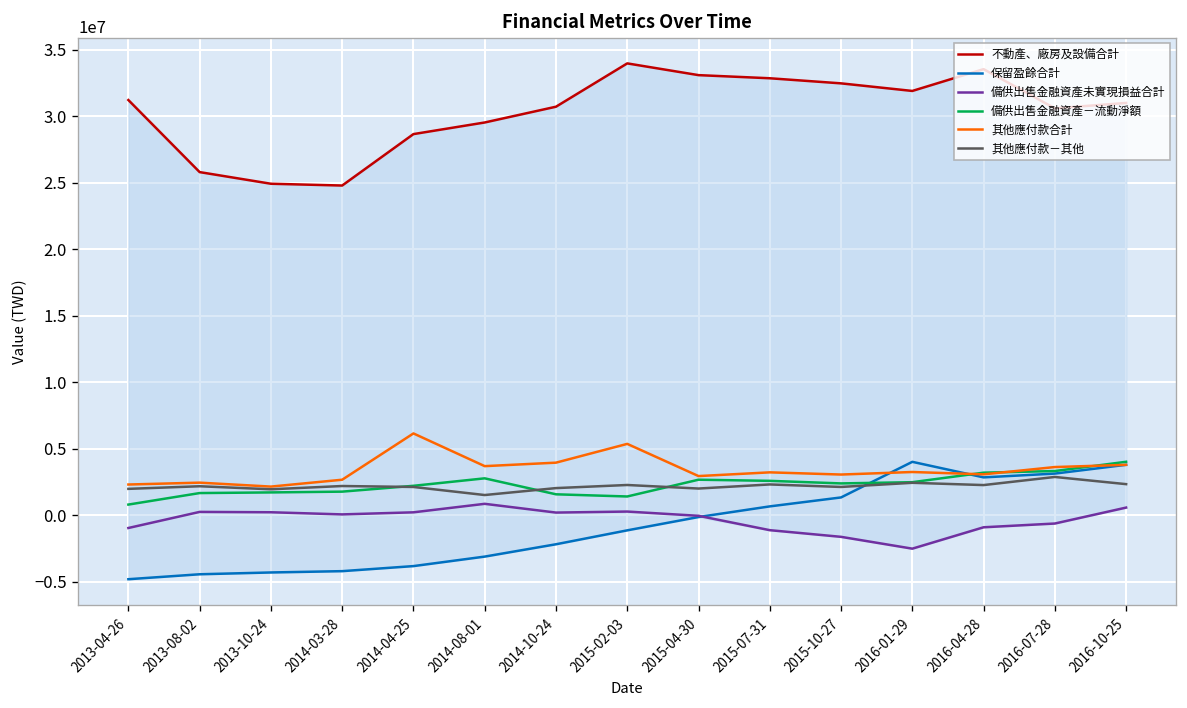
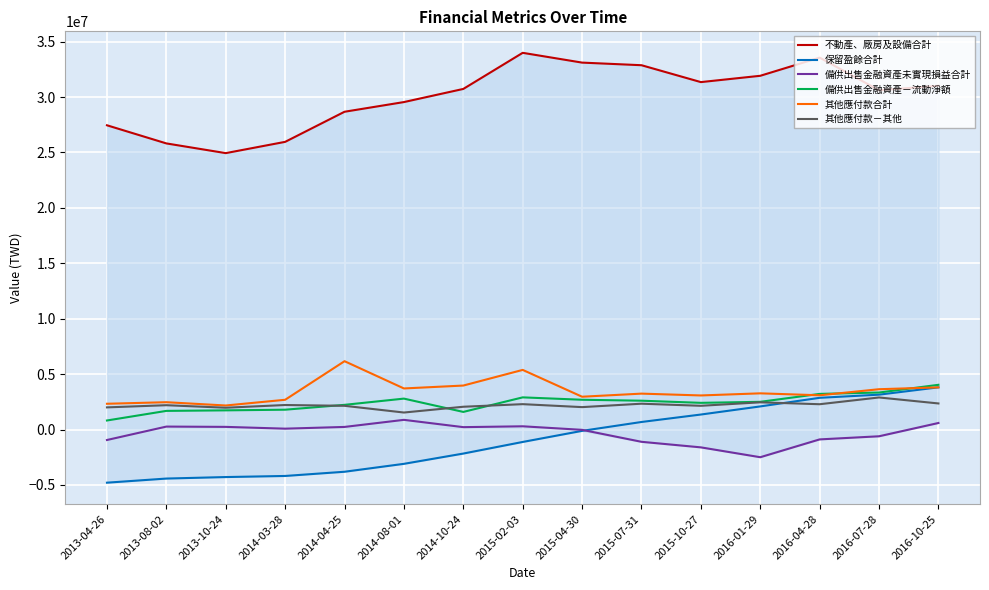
  {
    "不動產、廠房及設備合計": {
-     "2013-04-26": 31200000,
+     "2013-04-26": 27400000,
      "2013-08-02": 25800000,
      "2013-10-24": 24900000,
-     "2014-03-28": 24800000,
+     "2014-03-28": 26000000,
      "2014-04-25": 28700000,
      "2014-08-01": 29500000,
      "2014-10-24": 30700000,
      "2015-02-03": 34000000,
      "2015-04-30": 33100000,
      "2015-07-31": 32900000,
-     "2015-10-27": 32500000,
+     "2015-10-27": 31300000,
      "2016-01-29": 31900000
    },
    "保留盈餘合計": {
      "2013-04-26": -4800000,
      "2013-08-02": -4400000,
      "2013-10-24": -4300000,
      "2014-03-28": -4200000,
      "2014-04-25": -3800000,
      "2014-08-01": -3100000,
      "2014-10-24": -2200000,
      "2015-02-03": -1100000,
      "2015-07-31": 700000,
      "2015-10-27": 1400000,
-     "2016-01-29": 4000000
+     "2016-01-29": 2100000
    },
    "備供出售金融資產未實現損益合計": {
      "2013-04-26": -900000,
      "2013-08-02": 300000,
      "2013-10-24": 200000,
      "2014-03-28": 100000,
      "2014-04-25": 200000,
      "2014-08-01": 900000,
      "2014-10-24": 200000,
      "2015-02-03": 300000,
      "2015-07-31": -1100000,
      "2015-10-27": -1600000,
      "2016-01-29": -2500000,
      "2016-04-28": -900000,
      "2016-07-28": -600000,
      "2016-10-25": 600000
    },
    "備供出售金融資產－流動淨額": {
      "2013-04-26": 800000,
      "2013-08-02": 1700000,
      "2013-10-24": 1700000,
      "2014-03-28": 1800000,
      "2014-08-01": 2800000,
      "2014-10-24": 1600000,
-     "2015-02-03": 1400000,
+     "2015-02-03": 2900000,
      "2015-04-30": 2700000,
      "2015-07-31": 2600000,
      "2015-10-27": 2400000
    },
    "其他應付款合計": {
      "2013-04-26": 2300000,
      "2013-08-02": 2500000,
      "2014-03-28": 2700000,
      "2014-04-25": 6200000,
      "2014-08-01": 3700000,
      "2014-10-24": 4000000,
      "2015-02-03": 5400000,
      "2015-04-30": 3000000,
      "2015-07-31": 3200000,
      "2015-10-27": 3100000,
      "2016-01-29": 3300000,
      "2016-07-28": 3600000
    },
    "其他應付款－其他": {
      "2013-04-26": 2000000,
      "2013-08-02": 2200000,
      "2014-03-28": 2200000,
      "2014-08-01": 1500000,
      "2014-10-24": 2100000,
      "2015-02-03": 2300000,
      "2015-04-30": 2000000,
      "2015-07-31": 2300000,
      "2015-10-27": 2100000,
      "2016-04-28": 2300000,
      "2016-07-28": 2900000,
      "2016-10-25": 2400000
    }
  }
